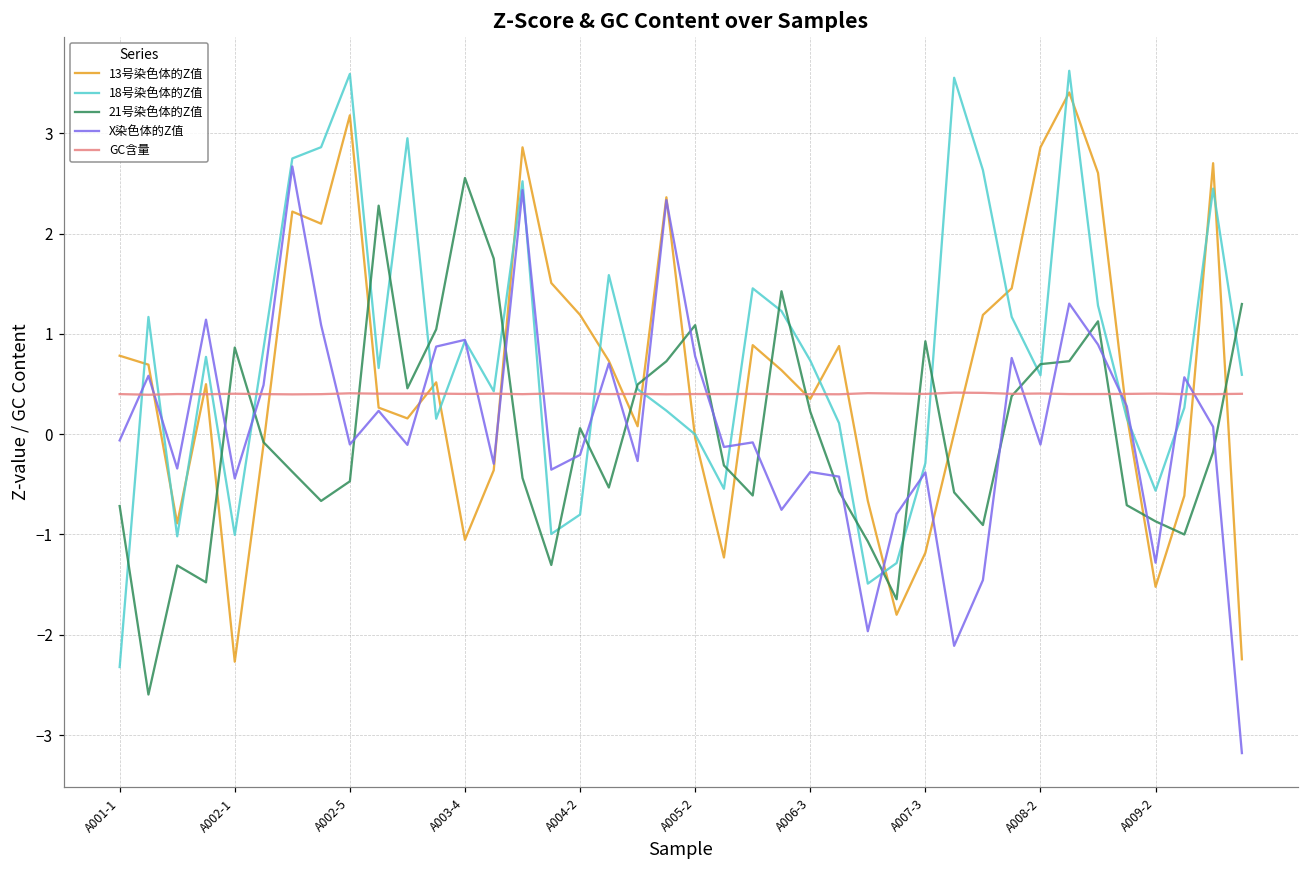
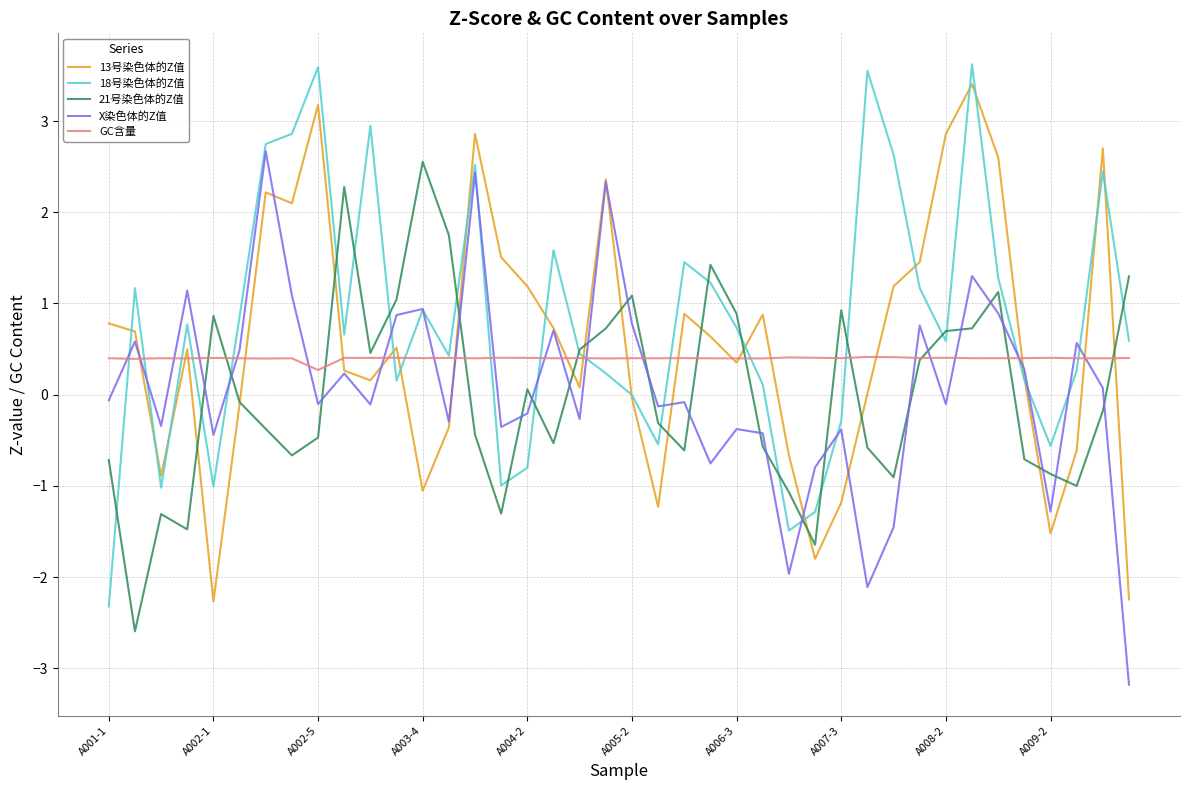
  {
    "13号染色体的Z值": {
      "A001-1": 0.8,
      "A002-1": -2.3,
      "A002-5": 3.2,
      "A003-4": -1.1,
      "A004-2": 1.2,
      "A005-2": 0.0,
      "A006-3": 0.4,
      "A007-3": -1.2,
      "A008-2": 2.9,
      "A009-2": -1.5
    },
    "18号染色体的Z值": {
      "A001-1": -2.3,
      "A002-1": -1.0,
      "A002-5": 3.6,
      "A004-2": -0.8,
      "A005-2": 0.0,
      "A006-3": 0.7,
      "A007-3": -0.3,
      "A008-2": 0.6,
      "A009-2": -0.6
    },
    "21号染色体的Z值": {
      "A001-1": -0.7,
      "A002-1": 0.9,
      "A002-5": -0.5,
      "A003-4": 2.6,
      "A004-2": 0.1,
      "A005-2": 1.1,
-     "A006-3": 0.2,
+     "A006-3": 0.9,
      "A007-3": 0.9,
      "A008-2": 0.7,
      "A009-2": -0.9
    },
    "X染色体的Z值": {
      "A001-1": -0.1,
      "A002-1": -0.4,
      "A002-5": -0.1,
      "A004-2": -0.2,
      "A005-2": 0.8,
      "A006-3": -0.4,
      "A007-3": -0.4,
      "A008-2": -0.1,
      "A009-2": -1.3
    },
    "GC含量": {
      "A001-1": 0.4,
      "A002-1": 0.4,
-     "A002-5": 0.4,
+     "A002-5": 0.3,
      "A003-4": 0.4,
      "A004-2": 0.4,
      "A005-2": 0.4,
      "A006-3": 0.4,
      "A007-3": 0.4,
      "A008-2": 0.4,
      "A009-2": 0.4
    }
  }
